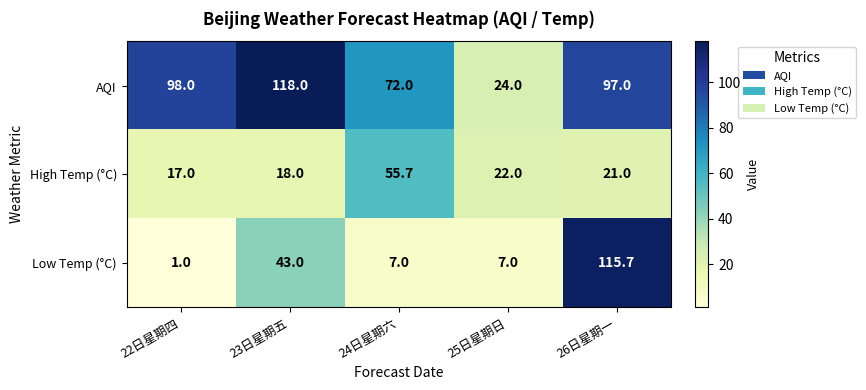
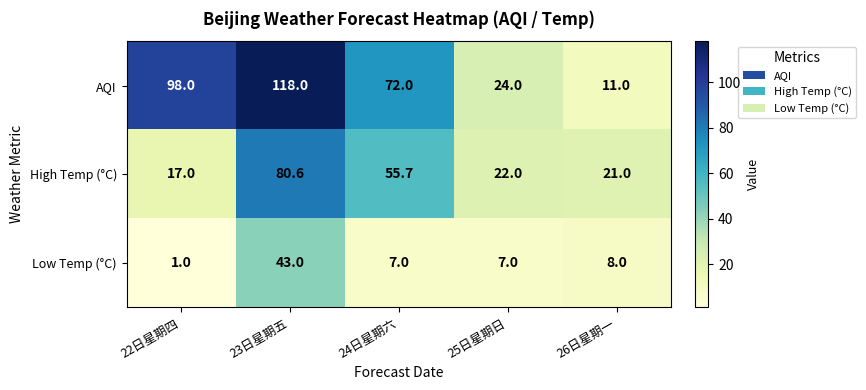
  {
    "AQI": {
      "22日星期四": 98.0,
      "23日星期五": 118.0,
      "24日星期六": 72.0,
      "25日星期日": 24.0,
-     "26日星期一": 97.0
+     "26日星期一": 11.0
    },
    "High Temp (°C)": {
      "22日星期四": 17.0,
-     "23日星期五": 18.0,
+     "23日星期五": 80.6,
      "24日星期六": 55.7,
      "25日星期日": 22.0,
      "26日星期一": 21.0
    },
    "Low Temp (°C)": {
      "22日星期四": 1.0,
      "23日星期五": 43.0,
      "24日星期六": 7.0,
      "25日星期日": 7.0,
-     "26日星期一": 115.7
+     "26日星期一": 8.0
    }
  }
